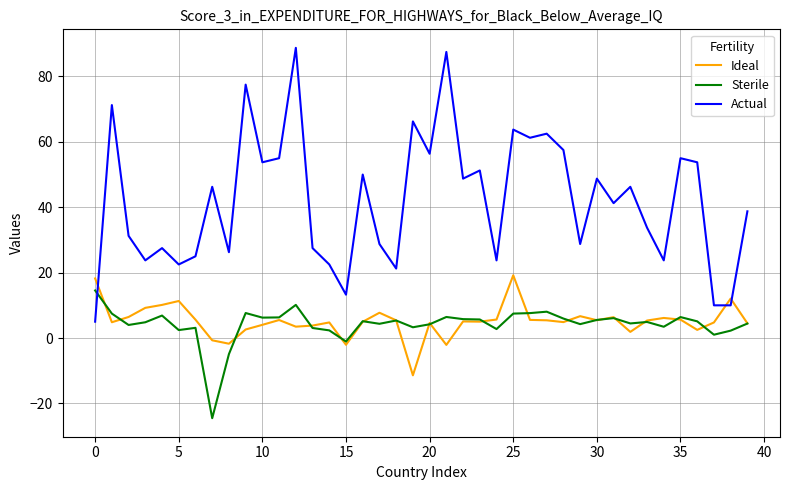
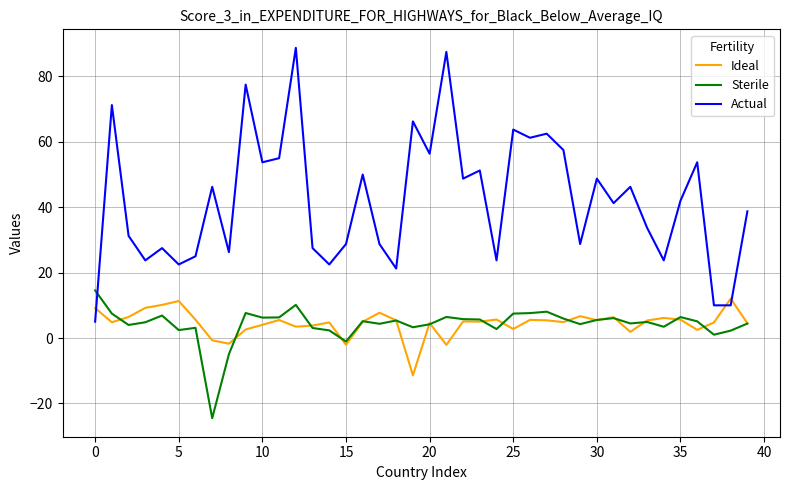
  {
    "Ideal": {
-     "0": 18,
+     "0": 9,
      "5": 11,
      "10": 4,
      "15": -2,
-     "25": 19
+     "25": 3
    },
    "Sterile": {
      "0": 15,
      "5": 2,
      "10": 6,
      "15": -1,
      "25": 7
    },
    "Actual": {
      "0": 5,
      "5": 23,
      "10": 54,
-     "15": 13,
+     "15": 29,
      "20": 56,
      "25": 64,
      "30": 49,
-     "35": 55
+     "35": 42
    }
  }
